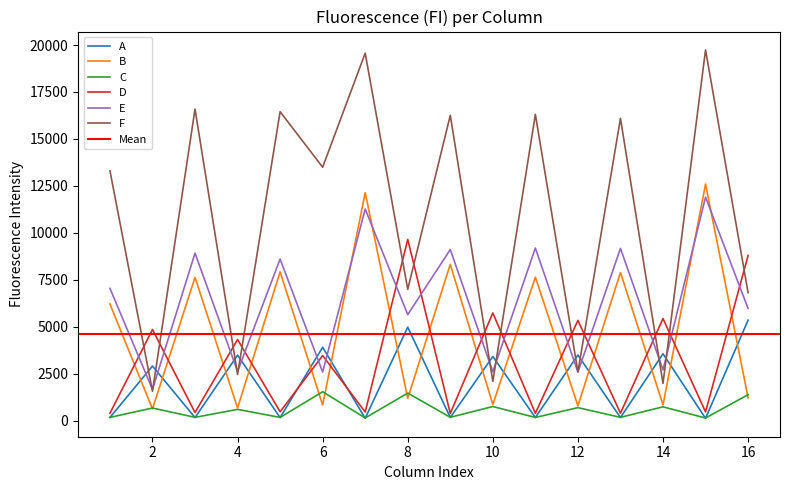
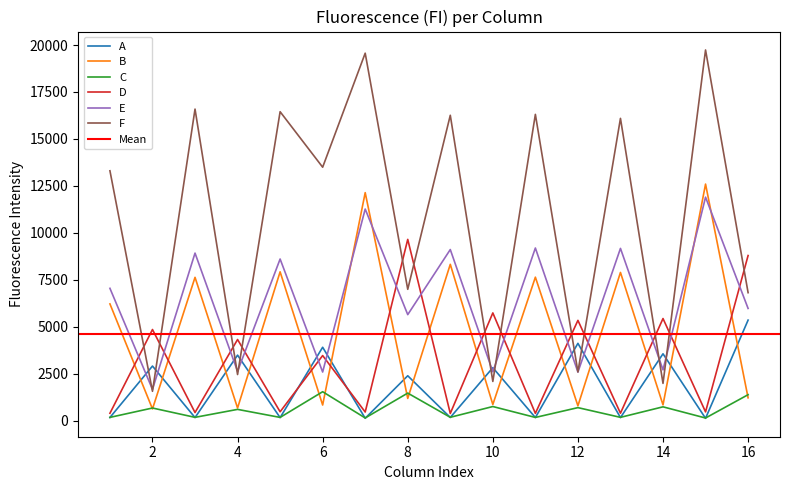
  {
    "A": {
      "2": 2900,
      "4": 3500,
      "6": 3900,
-     "8": 5000,
-     "10": 3400,
-     "12": 3500,
+     "8": 2400,
+     "10": 2800,
+     "12": 4100,
      "14": 3600,
      "16": 5400
    },
    "B": {
      "6": 800,
      "8": 1200,
      "16": 1200
    },
    "C": {
      "6": 1500,
      "8": 1500,
      "16": 1400
    },
    "D": {
      "2": 4900,
      "4": 4300,
      "6": 3500,
      "8": 9700,
      "10": 5700,
      "12": 5300,
      "14": 5400,
      "16": 8800
    },
    "E": {
      "4": 2600,
      "6": 2600,
      "8": 5600,
      "10": 2600,
      "14": 2700,
      "16": 6000
    },
    "F": {
      "4": 2500,
      "6": 13500,
      "8": 7000,
      "10": 2100,
      "14": 2000,
      "16": 6800
    }
  }
